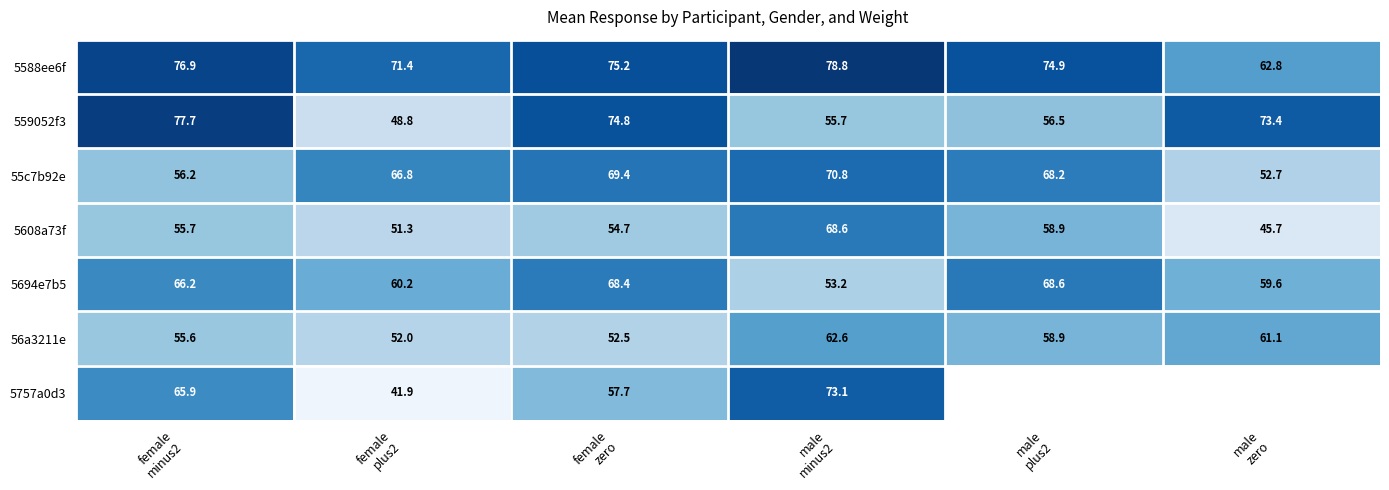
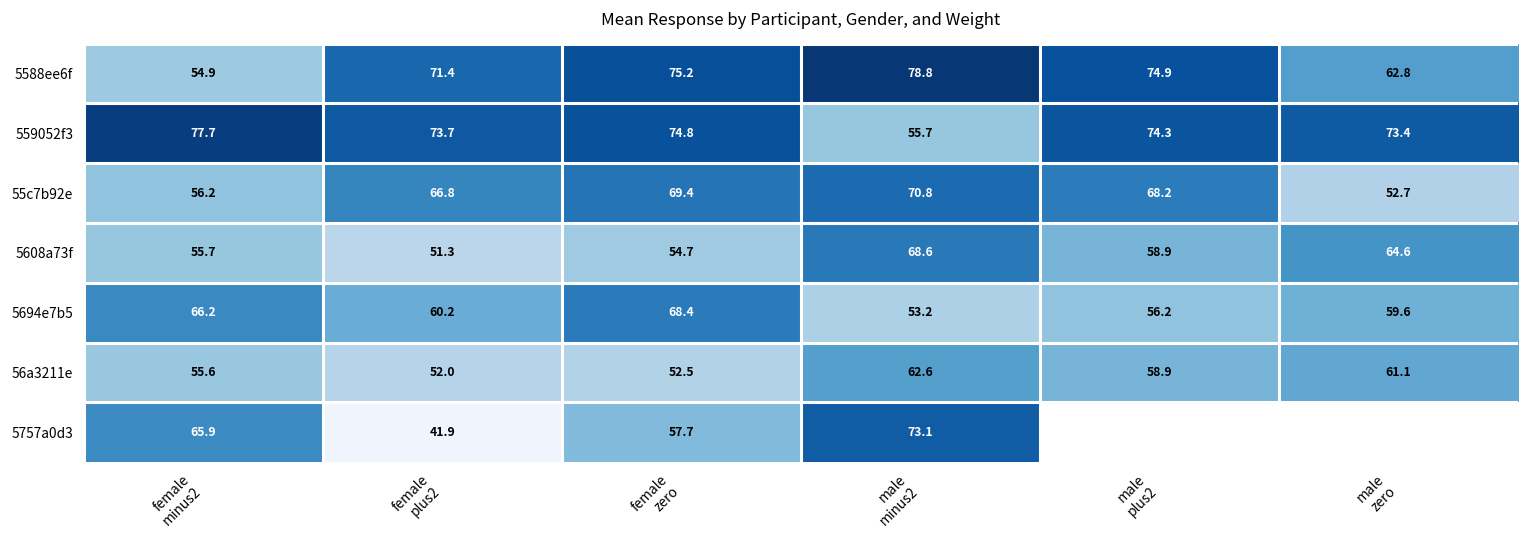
  {
    "5588ee6f": {
-     "female minus2": 76.9,
+     "female minus2": 54.9,
      "female plus2": 71.4,
      "female zero": 75.2,
      "male minus2": 78.8,
      "male plus2": 74.9,
      "male zero": 62.8
    },
    "559052f3": {
      "female minus2": 77.7,
-     "female plus2": 48.8,
+     "female plus2": 73.7,
      "female zero": 74.8,
      "male minus2": 55.7,
-     "male plus2": 56.5,
+     "male plus2": 74.3,
      "male zero": 73.4
    },
    "55c7b92e": {
      "female minus2": 56.2,
      "female plus2": 66.8,
      "female zero": 69.4,
      "male minus2": 70.8,
      "male plus2": 68.2,
      "male zero": 52.7
    },
    "5608a73f": {
      "female minus2": 55.7,
      "female plus2": 51.3,
      "female zero": 54.7,
      "male minus2": 68.6,
      "male plus2": 58.9,
-     "male zero": 45.7
+     "male zero": 64.6
    },
    "5694e7b5": {
      "female minus2": 66.2,
      "female plus2": 60.2,
      "female zero": 68.4,
      "male minus2": 53.2,
-     "male plus2": 68.6,
+     "male plus2": 56.2,
      "male zero": 59.6
    },
    "56a3211e": {
      "female minus2": 55.6,
      "female plus2": 52.0,
      "female zero": 52.5,
      "male minus2": 62.6,
      "male plus2": 58.9,
      "male zero": 61.1
    },
    "5757a0d3": {
      "female minus2": 65.9,
      "female plus2": 41.9,
      "female zero": 57.7,
      "male minus2": 73.1
    }
  }
